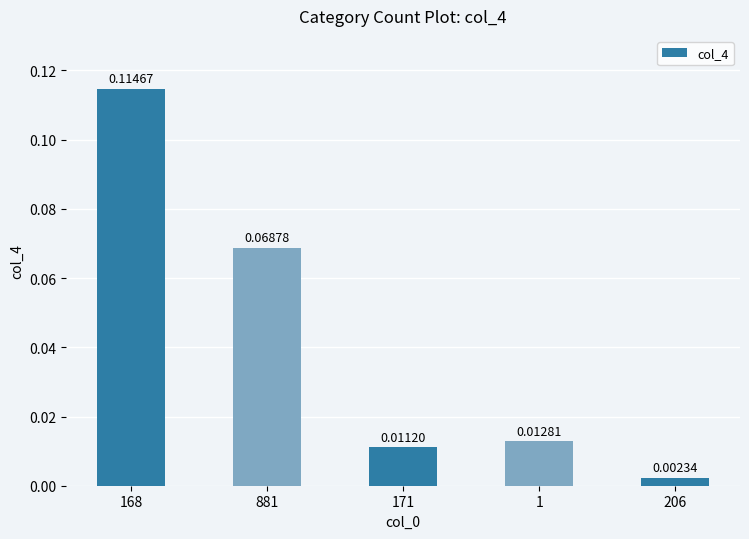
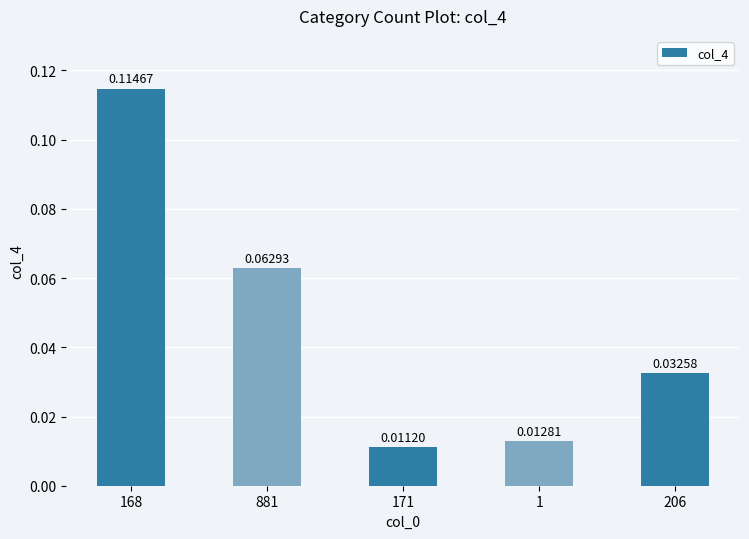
  {
    "168": 0.11467,
-   "881": 0.06878,
+   "881": 0.06293,
    "171": 0.01120,
    "1": 0.01281,
-   "206": 0.00234
+   "206": 0.03258
  }
